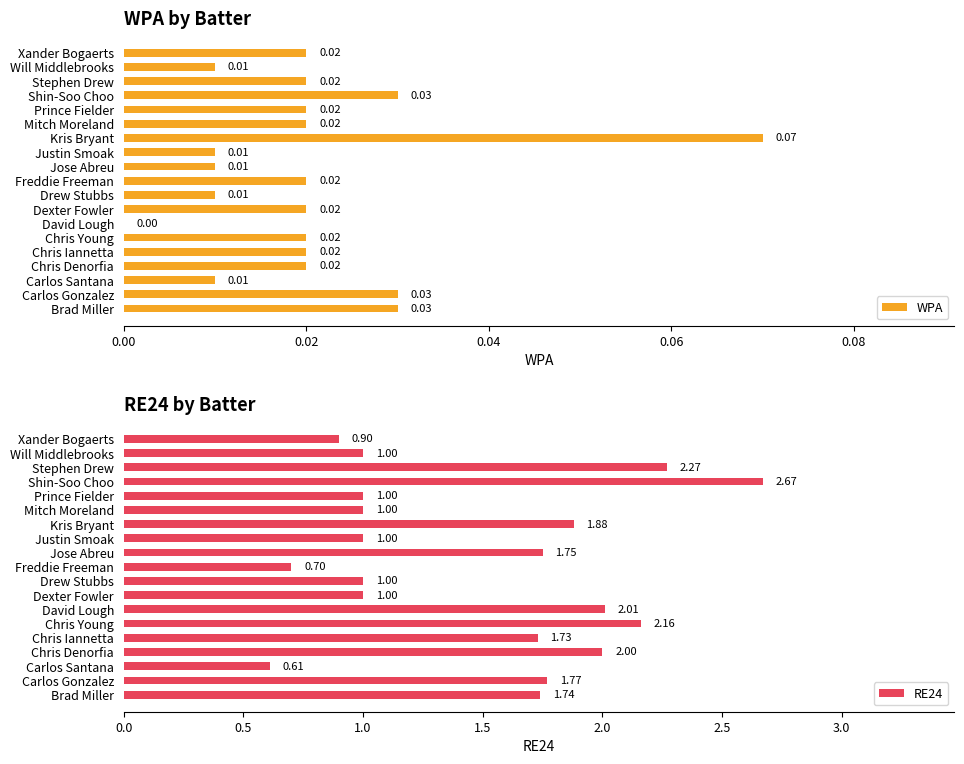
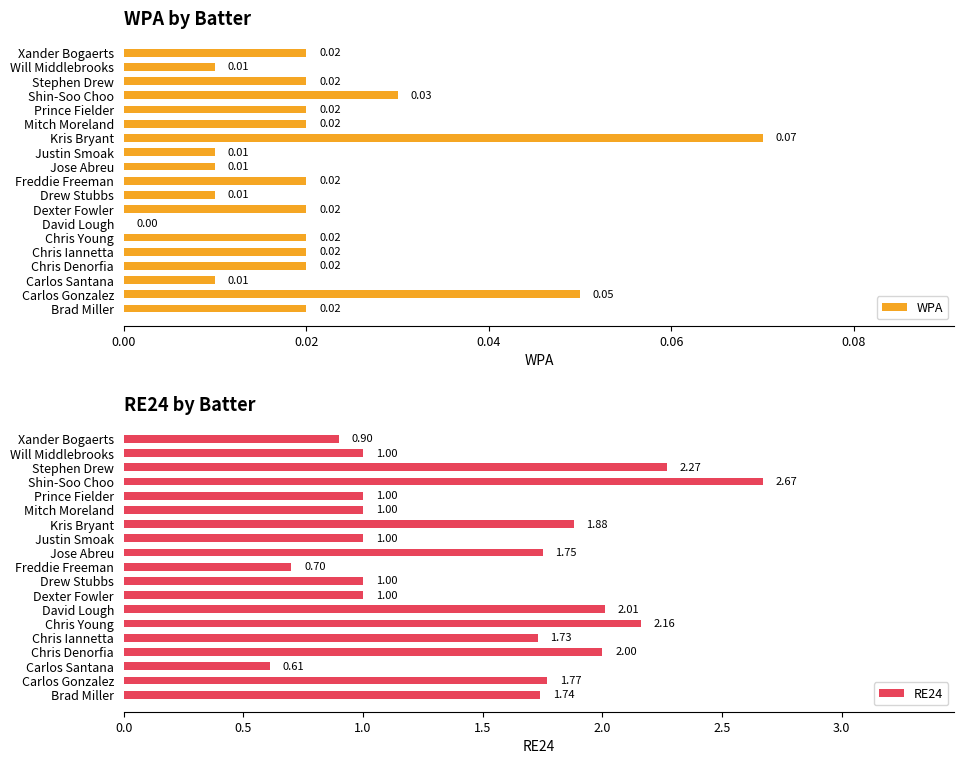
  {
    "WPA by Batter": {
      "Xander Bogaerts": 0.02,
      "Will Middlebrooks": 0.01,
      "Stephen Drew": 0.02,
      "Shin-Soo Choo": 0.03,
      "Prince Fielder": 0.02,
      "Mitch Moreland": 0.02,
      "Kris Bryant": 0.07,
      "Justin Smoak": 0.01,
      "Jose Abreu": 0.01,
      "Freddie Freeman": 0.02,
      "Drew Stubbs": 0.01,
      "Dexter Fowler": 0.02,
      "David Lough": 0.00,
      "Chris Young": 0.02,
      "Chris Iannetta": 0.02,
      "Chris Denorfia": 0.02,
      "Carlos Santana": 0.01,
-     "Carlos Gonzalez": 0.03,
-     "Brad Miller": 0.03
+     "Carlos Gonzalez": 0.05,
+     "Brad Miller": 0.02
    },
    "RE24 by Batter": {
      "Xander Bogaerts": 0.90,
      "Will Middlebrooks": 1.00,
      "Stephen Drew": 2.27,
      "Shin-Soo Choo": 2.67,
      "Prince Fielder": 1.00,
      "Mitch Moreland": 1.00,
      "Kris Bryant": 1.88,
      "Justin Smoak": 1.00,
      "Jose Abreu": 1.75,
      "Freddie Freeman": 0.70,
      "Drew Stubbs": 1.00,
      "Dexter Fowler": 1.00,
      "David Lough": 2.01,
      "Chris Young": 2.16,
      "Chris Iannetta": 1.73,
      "Chris Denorfia": 2.00,
      "Carlos Santana": 0.61,
      "Carlos Gonzalez": 1.77,
      "Brad Miller": 1.74
    }
  }
